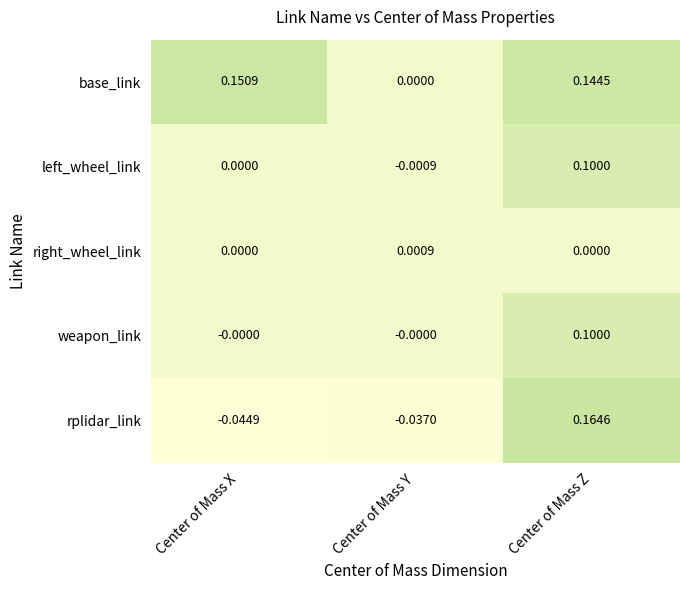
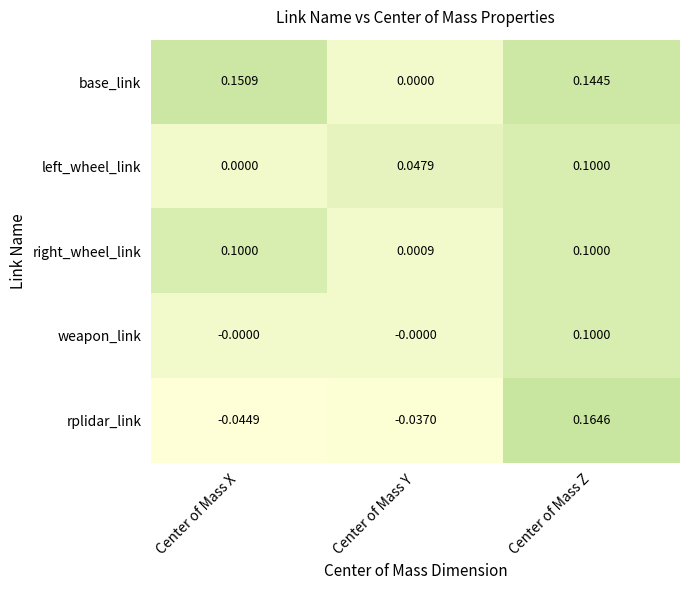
  {
    "base_link": {
      "Center of Mass X": 0.1509,
      "Center of Mass Y": 0.0000,
      "Center of Mass Z": 0.1445
    },
    "left_wheel_link": {
      "Center of Mass X": 0.0000,
-     "Center of Mass Y": -0.0009,
+     "Center of Mass Y": 0.0479,
      "Center of Mass Z": 0.1000
    },
    "right_wheel_link": {
-     "Center of Mass X": 0.0000,
+     "Center of Mass X": 0.1000,
      "Center of Mass Y": 0.0009,
-     "Center of Mass Z": 0.0000
+     "Center of Mass Z": 0.1000
    },
    "weapon_link": {
      "Center of Mass X": -0.0000,
      "Center of Mass Y": -0.0000,
      "Center of Mass Z": 0.1000
    },
    "rplidar_link": {
      "Center of Mass X": -0.0449,
      "Center of Mass Y": -0.0370,
      "Center of Mass Z": 0.1646
    }
  }
